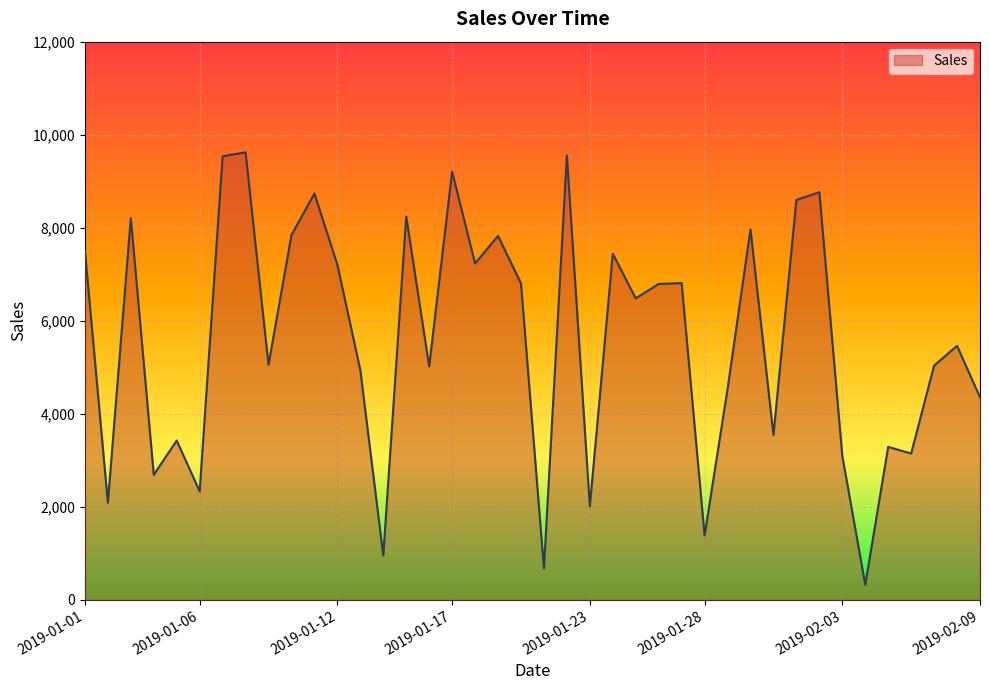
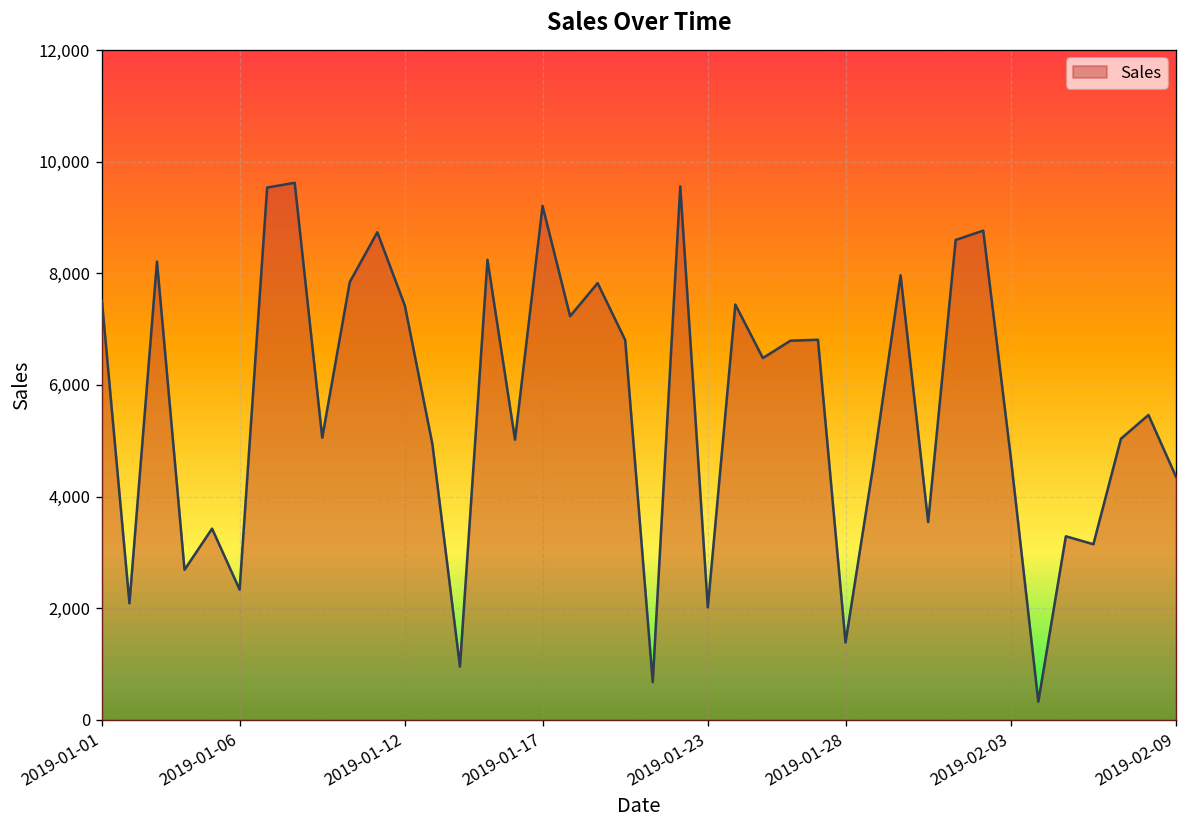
  {
    "2019-01-01": "7,500",
    "2019-01-06": "2,300",
-   "2019-01-12": "7,200",
+   "2019-01-12": "7,400",
    "2019-01-17": "9,200",
    "2019-01-23": "2,000",
    "2019-01-28": "1,400",
-   "2019-02-03": "3,100",
+   "2019-02-03": "4,700",
    "2019-02-09": "4,400"
  }
